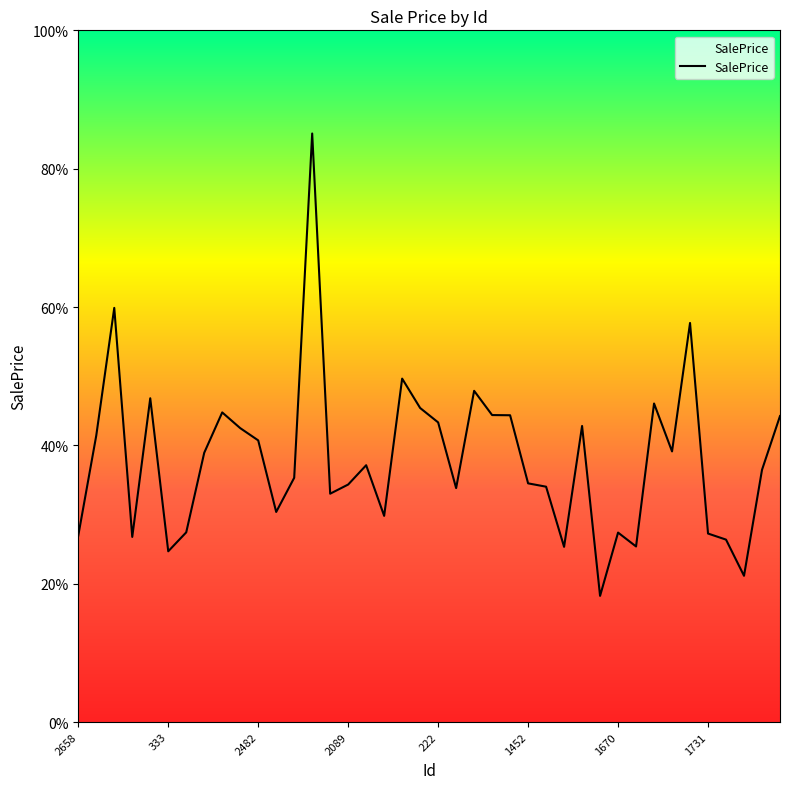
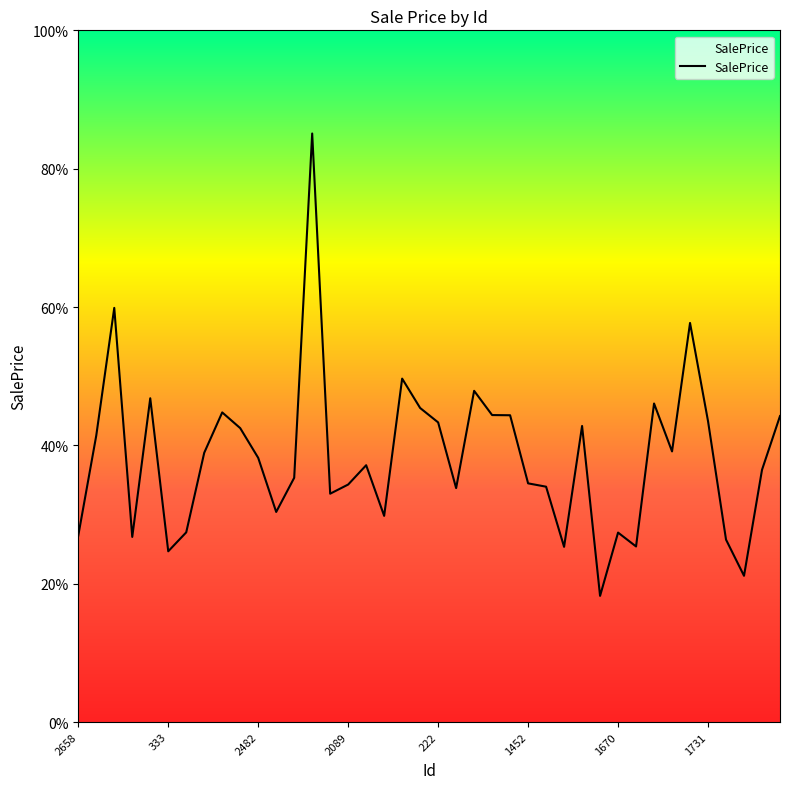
  {
    "2658": "27%",
    "333": "25%",
-   "2482": "41%",
+   "2482": "38%",
    "2089": "34%",
    "222": "43%",
    "1452": "35%",
    "1670": "27%",
-   "1731": "27%"
+   "1731": "43%"
  }
